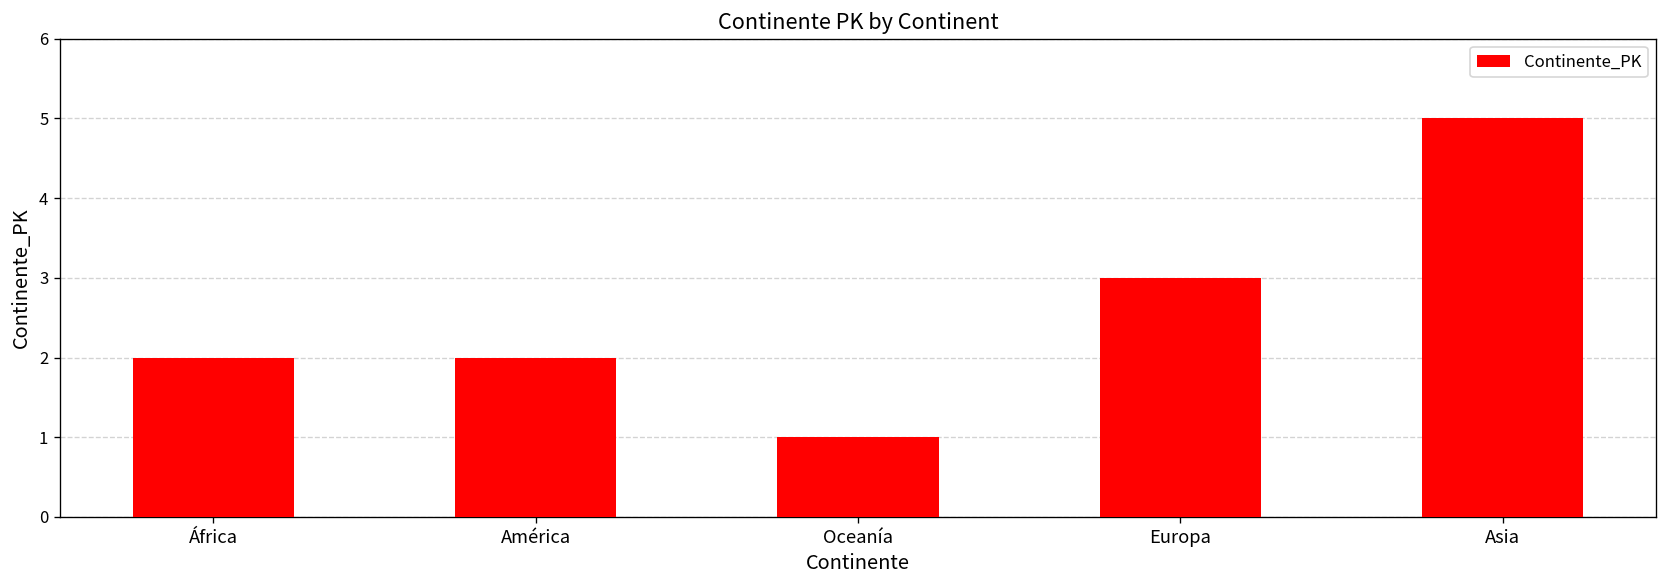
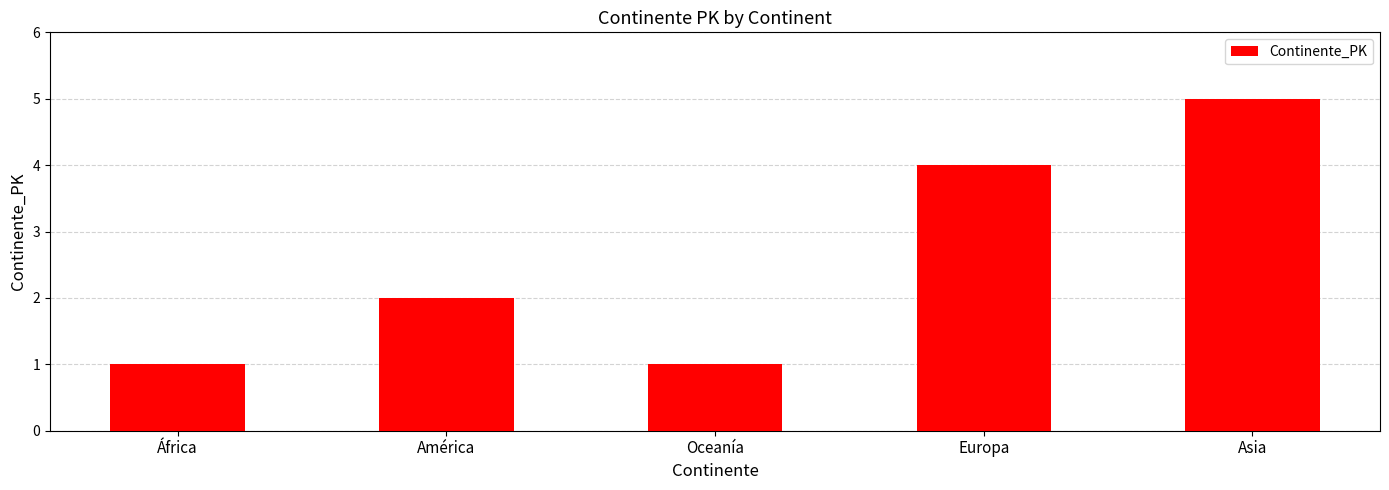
  {
-   "África": 2,
+   "África": 1,
    "América": 2,
    "Oceanía": 1,
-   "Europa": 3,
+   "Europa": 4,
    "Asia": 5
  }
